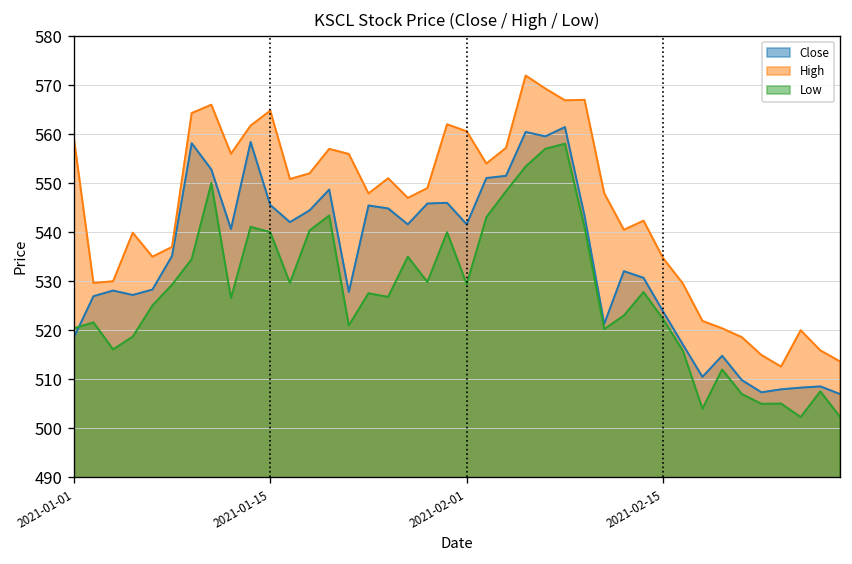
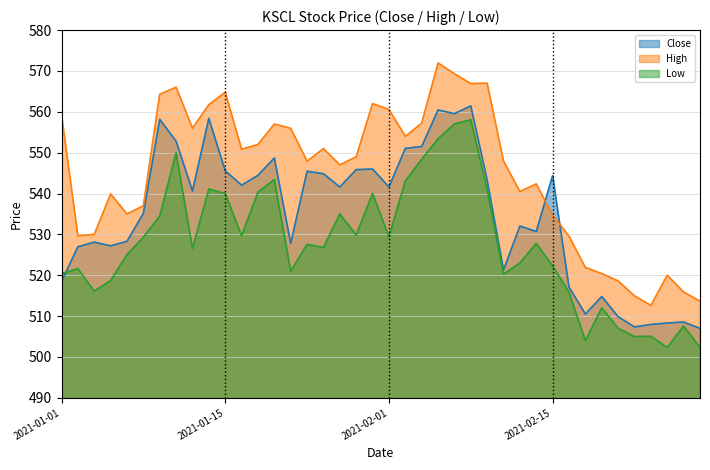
  {
    "Close": {
      "2021-01-01": 519,
      "2021-01-15": 546,
      "2021-02-01": 542,
-     "2021-02-15": 524
+     "2021-02-15": 544
    },
    "High": {
      "2021-01-01": 559,
      "2021-01-15": 565,
      "2021-02-01": 561,
      "2021-02-15": 535
    },
    "Low": {
      "2021-01-01": 520,
      "2021-01-15": 540,
      "2021-02-01": 529,
      "2021-02-15": 522
    }
  }
